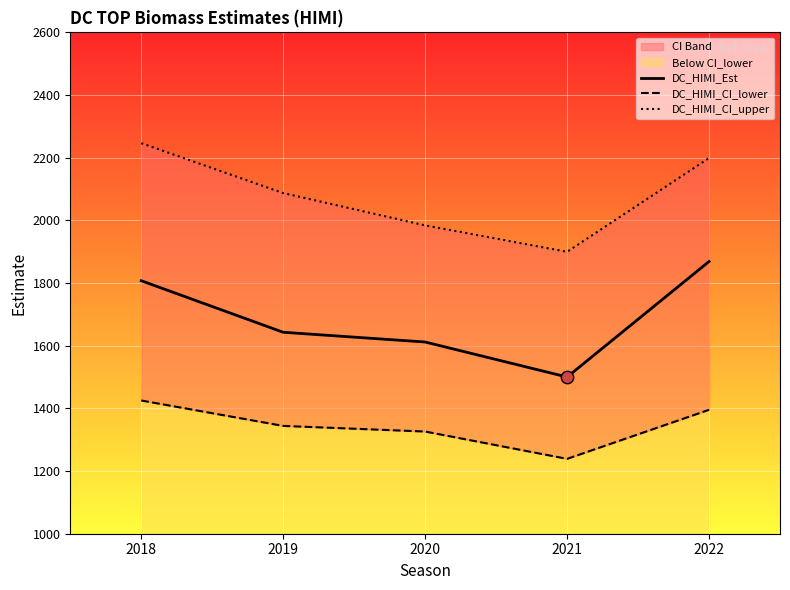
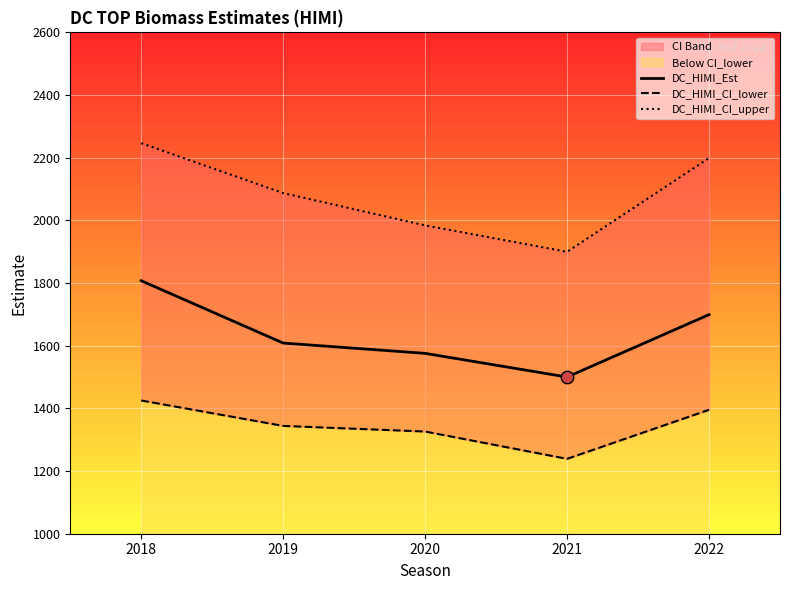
  {
    "DC_HIMI_Est": {
      "2018": 1810,
-     "2019": 1640,
-     "2020": 1610,
-     "2022": 1870
+     "2019": 1610,
+     "2020": 1580,
+     "2022": 1700
    },
    "Below CI_lower": {
      "2018": 1430,
      "2019": 1340,
      "2020": 1330,
      "2021": 1240,
      "2022": 1400
    },
    "CI Band": {
      "2018": 2250,
      "2019": 2090,
      "2020": 1980,
      "2021": 1900,
      "2022": 2200
    }
  }
